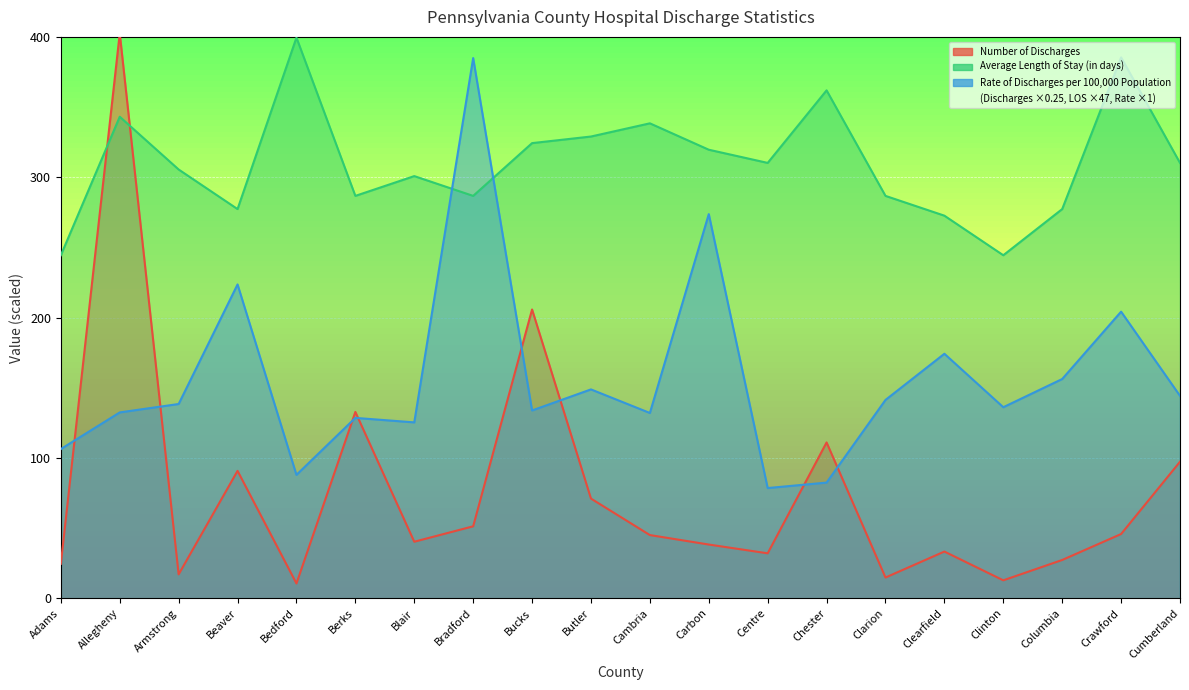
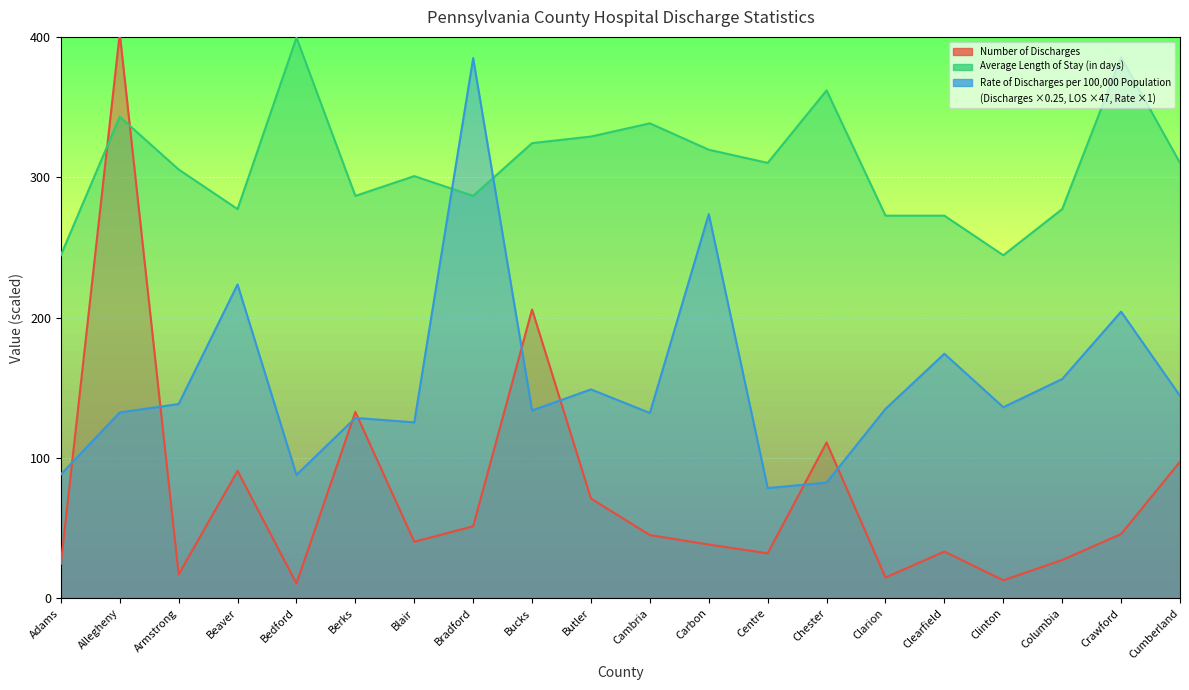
  {
    "Number of Discharges": {
      "Adams": 25,
      "Armstrong": 17,
      "Beaver": 91,
      "Bedford": 11,
      "Berks": 133,
      "Blair": 40,
      "Bradford": 51,
      "Bucks": 206,
      "Butler": 71,
      "Cambria": 45,
      "Carbon": 38,
      "Centre": 32,
      "Chester": 111,
      "Clarion": 15,
      "Clearfield": 33,
      "Clinton": 13,
      "Columbia": 27,
      "Crawford": 46,
      "Cumberland": 97
    },
    "Average Length of Stay (in days)": {
      "Adams": 244,
      "Allegheny": 343,
      "Armstrong": 306,
      "Beaver": 277,
      "Bedford": 400,
      "Berks": 287,
      "Blair": 301,
      "Bradford": 287,
      "Bucks": 324,
      "Butler": 329,
      "Cambria": 338,
      "Carbon": 320,
      "Centre": 310,
      "Chester": 362,
-     "Clarion": 287,
+     "Clarion": 273,
      "Clearfield": 273,
      "Clinton": 244,
      "Columbia": 277,
      "Cumberland": 310
    },
    "Rate of Discharges per 100,000 Population": {
-     "Adams": 106,
+     "Adams": 88,
      "Allegheny": 132,
      "Armstrong": 138,
      "Beaver": 224,
      "Bedford": 88,
      "Berks": 129,
      "Blair": 125,
      "Bradford": 385,
      "Bucks": 134,
      "Butler": 149,
      "Cambria": 132,
      "Carbon": 274,
      "Centre": 79,
      "Chester": 82,
-     "Clarion": 141,
+     "Clarion": 135,
      "Clearfield": 174,
      "Clinton": 136,
      "Columbia": 156,
      "Crawford": 204,
      "Cumberland": 144
    }
  }
